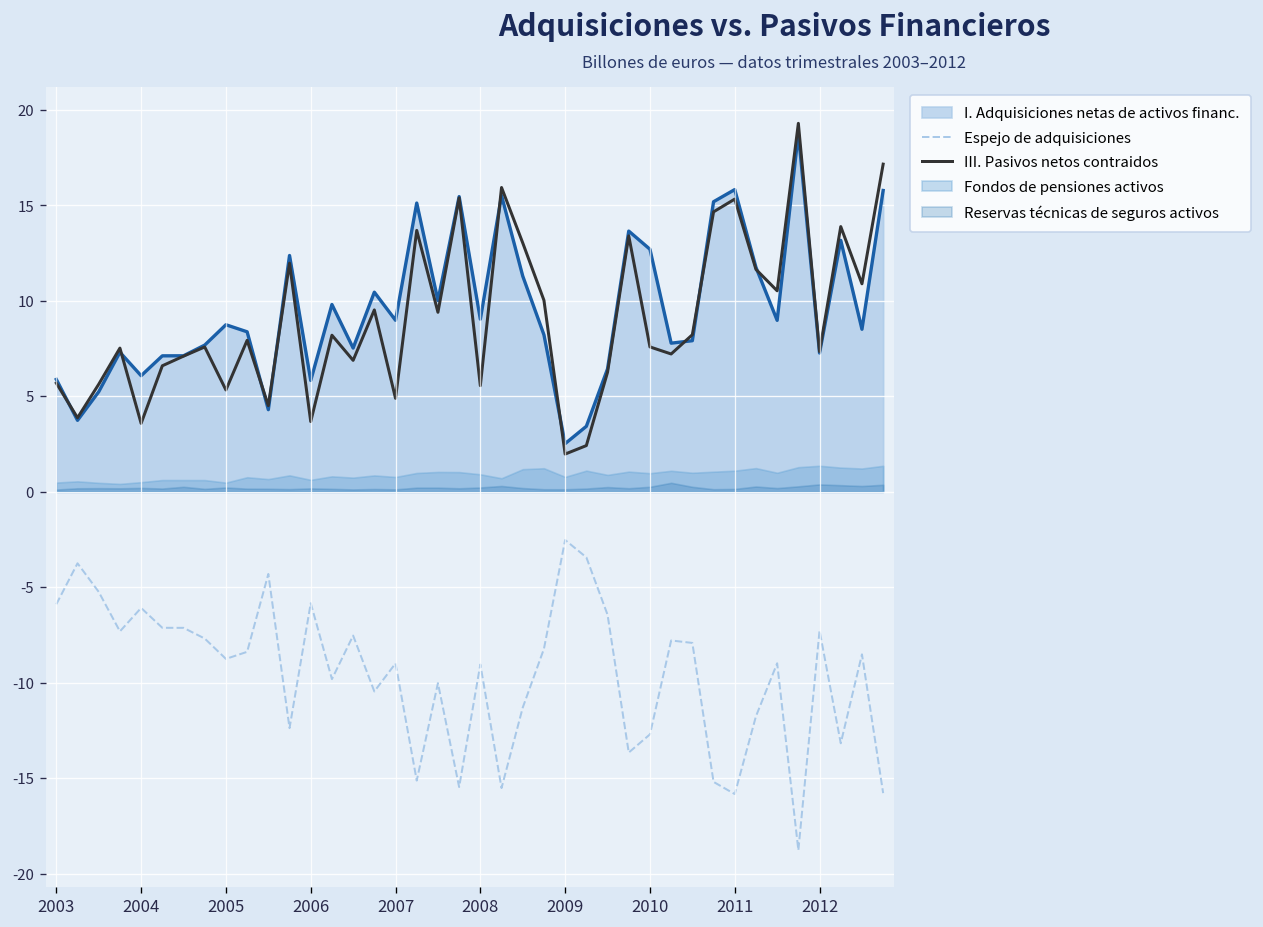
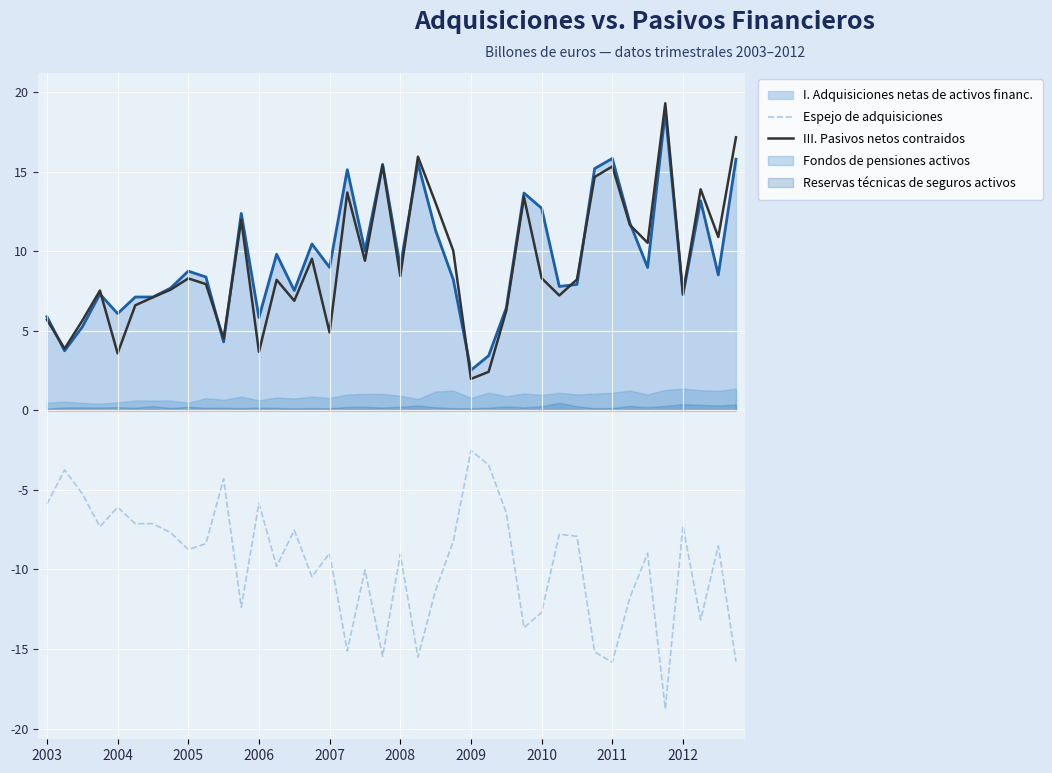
  {
    "III. Pasivos netos contraidos": {
      "2003": 5.7,
      "2004": 3.6,
-     "2005": 5.3,
+     "2005": 8.3,
      "2006": 3.7,
      "2007": 4.9,
-     "2008": 5.6,
+     "2008": 8.4,
      "2009": 2.0,
-     "2010": 7.6,
+     "2010": 8.3,
      "2011": 15.3
    }
  }
